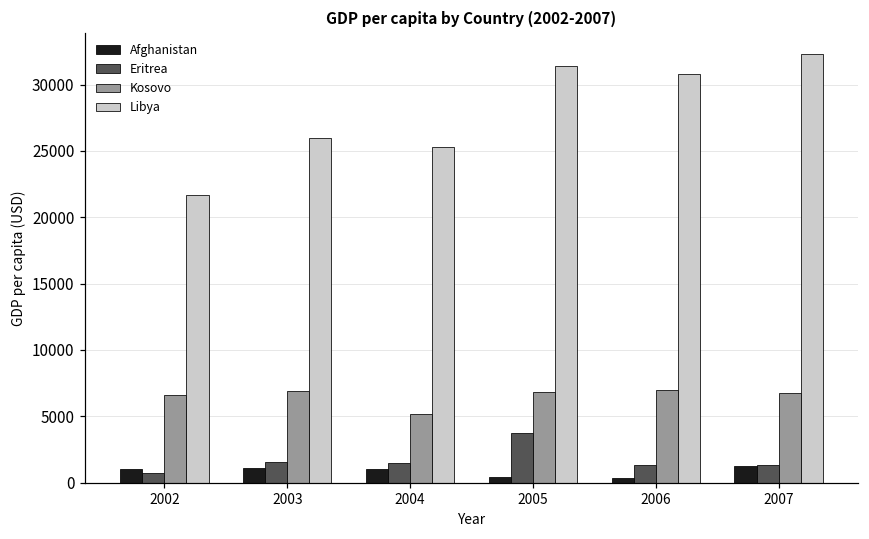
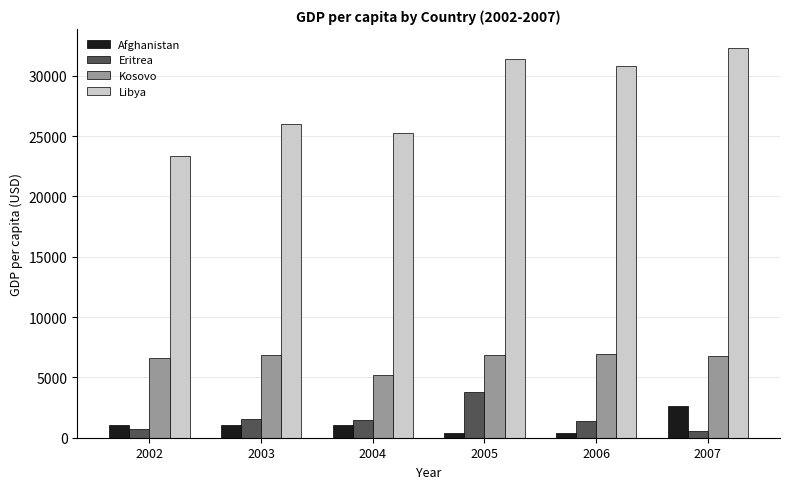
  {
    "Afghanistan": {
      "2002": 1000,
      "2003": 1100,
      "2004": 1000,
      "2005": 400,
      "2006": 400,
-     "2007": 1300
+     "2007": 2700
    },
    "Eritrea": {
      "2002": 700,
      "2003": 1500,
      "2004": 1400,
      "2005": 3800,
      "2006": 1400,
-     "2007": 1300
+     "2007": 600
    },
    "Kosovo": {
      "2002": 6600,
      "2003": 6900,
      "2004": 5200,
      "2005": 6800,
      "2006": 7000,
      "2007": 6800
    },
    "Libya": {
-     "2002": 21600,
+     "2002": 23400,
      "2003": 26000,
      "2004": 25300,
      "2005": 31400,
      "2006": 30800,
      "2007": 32300
    }
  }
